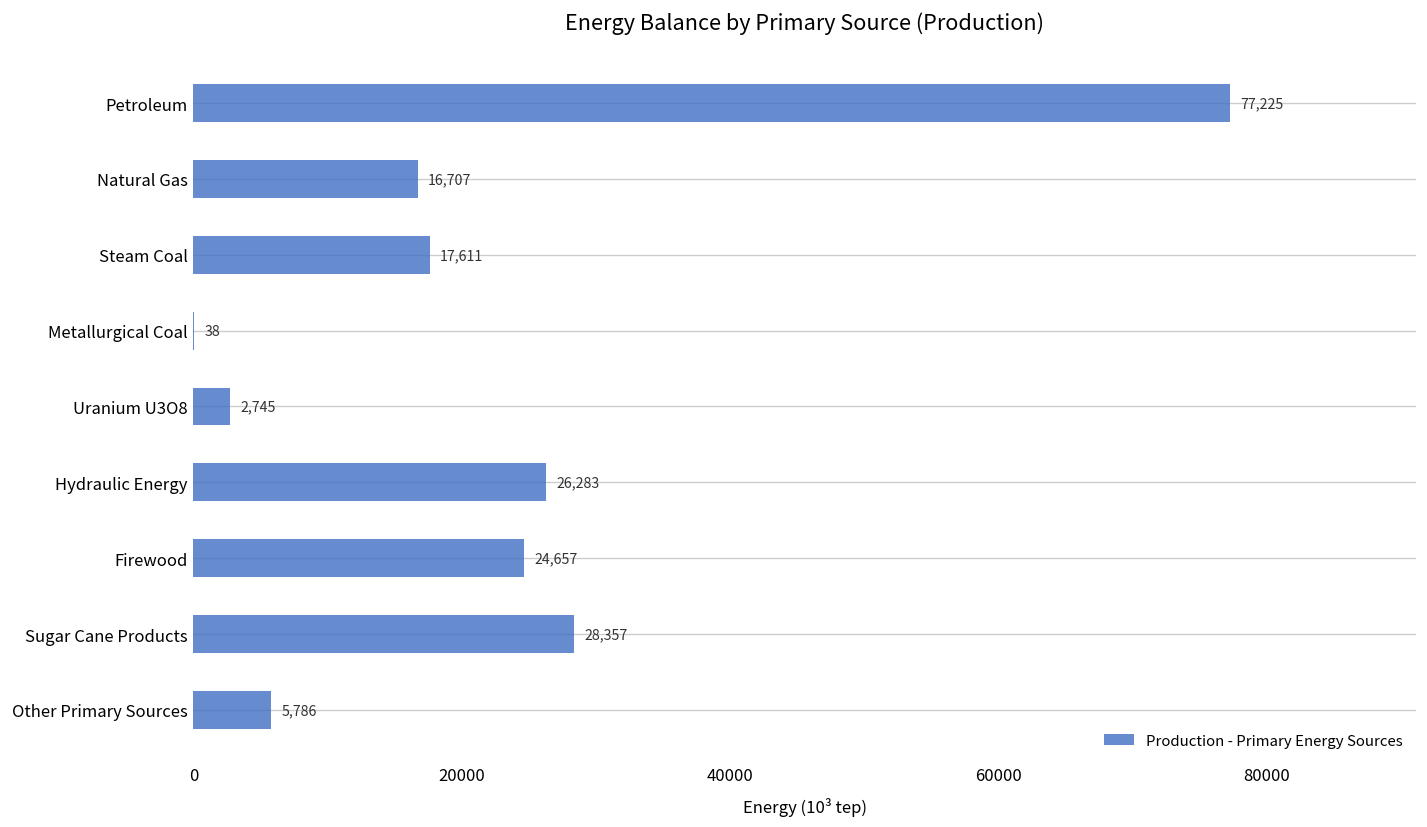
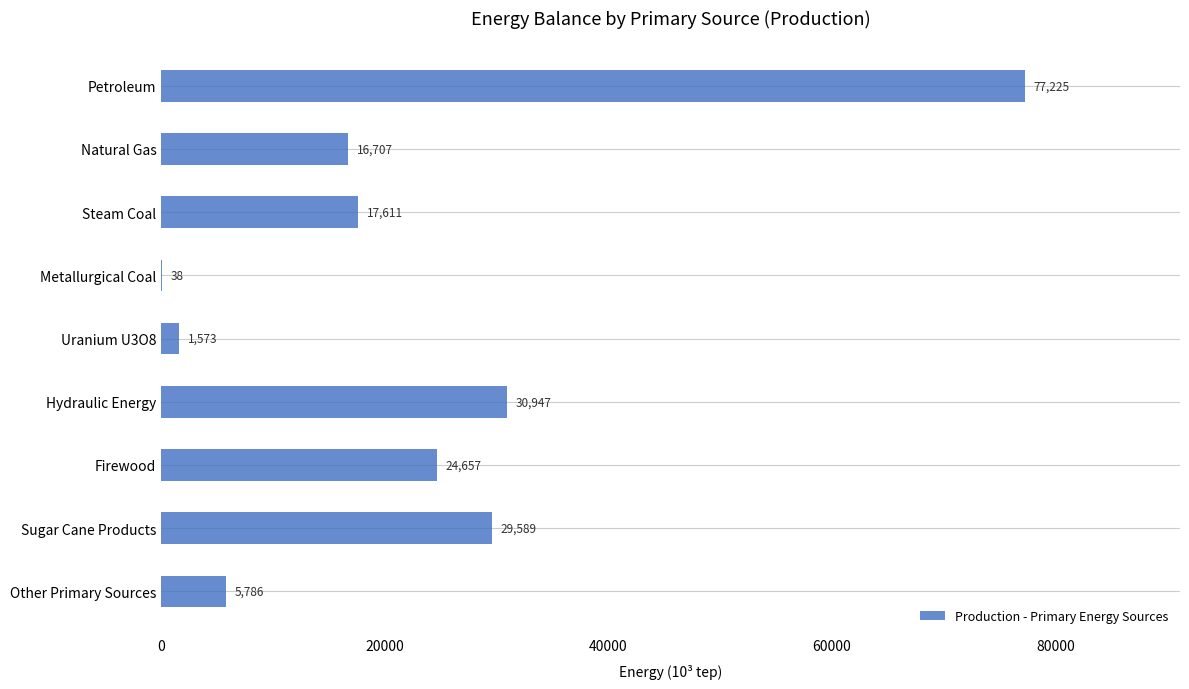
  {
    "Petroleum": "77,225",
    "Natural Gas": "16,707",
    "Steam Coal": "17,611",
    "Metallurgical Coal": "38",
-   "Uranium U3O8": "2,745",
-   "Hydraulic Energy": "26,283",
+   "Uranium U3O8": "1,573",
+   "Hydraulic Energy": "30,947",
    "Firewood": "24,657",
-   "Sugar Cane Products": "28,357",
+   "Sugar Cane Products": "29,589",
    "Other Primary Sources": "5,786"
  }
